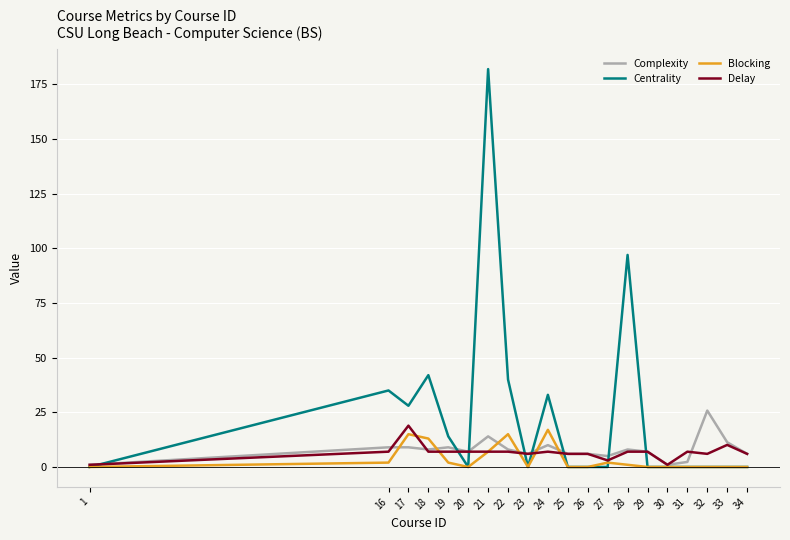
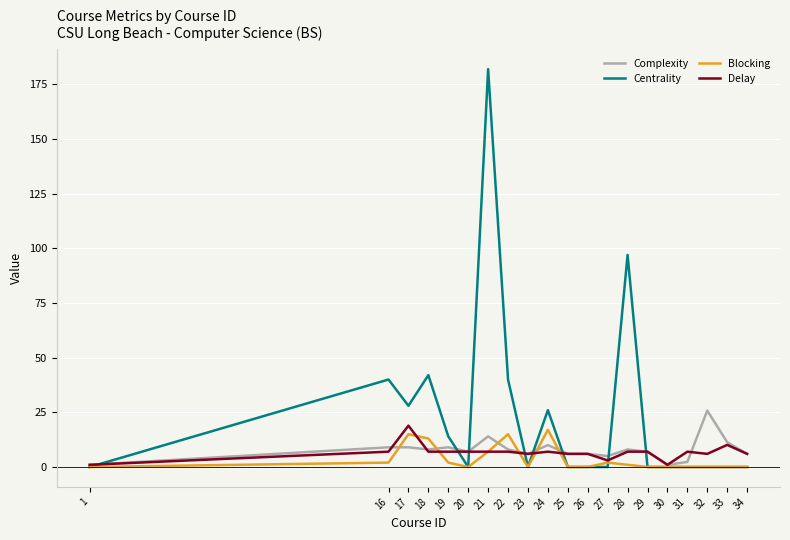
  {
    "Complexity": {
      "16": 9,
      "17": 9,
      "19": 9,
      "21": 14,
      "24": 10,
      "27": 5,
      "31": 2,
      "32": 26,
      "33": 11
    },
    "Centrality": {
-     "16": 35,
+     "16": 40,
      "17": 28,
      "18": 42,
      "19": 14,
      "21": 182,
      "22": 40,
-     "24": 33,
+     "24": 26,
      "27": 0,
      "28": 97
    },
    "Blocking": {
      "16": 2,
      "17": 15,
      "18": 13,
      "19": 2,
      "22": 15,
      "24": 17,
      "28": 1
    },
    "Delay": {
      "16": 7,
      "17": 19,
      "19": 7,
      "24": 7,
      "31": 7,
      "32": 6,
      "33": 10
    }
  }
